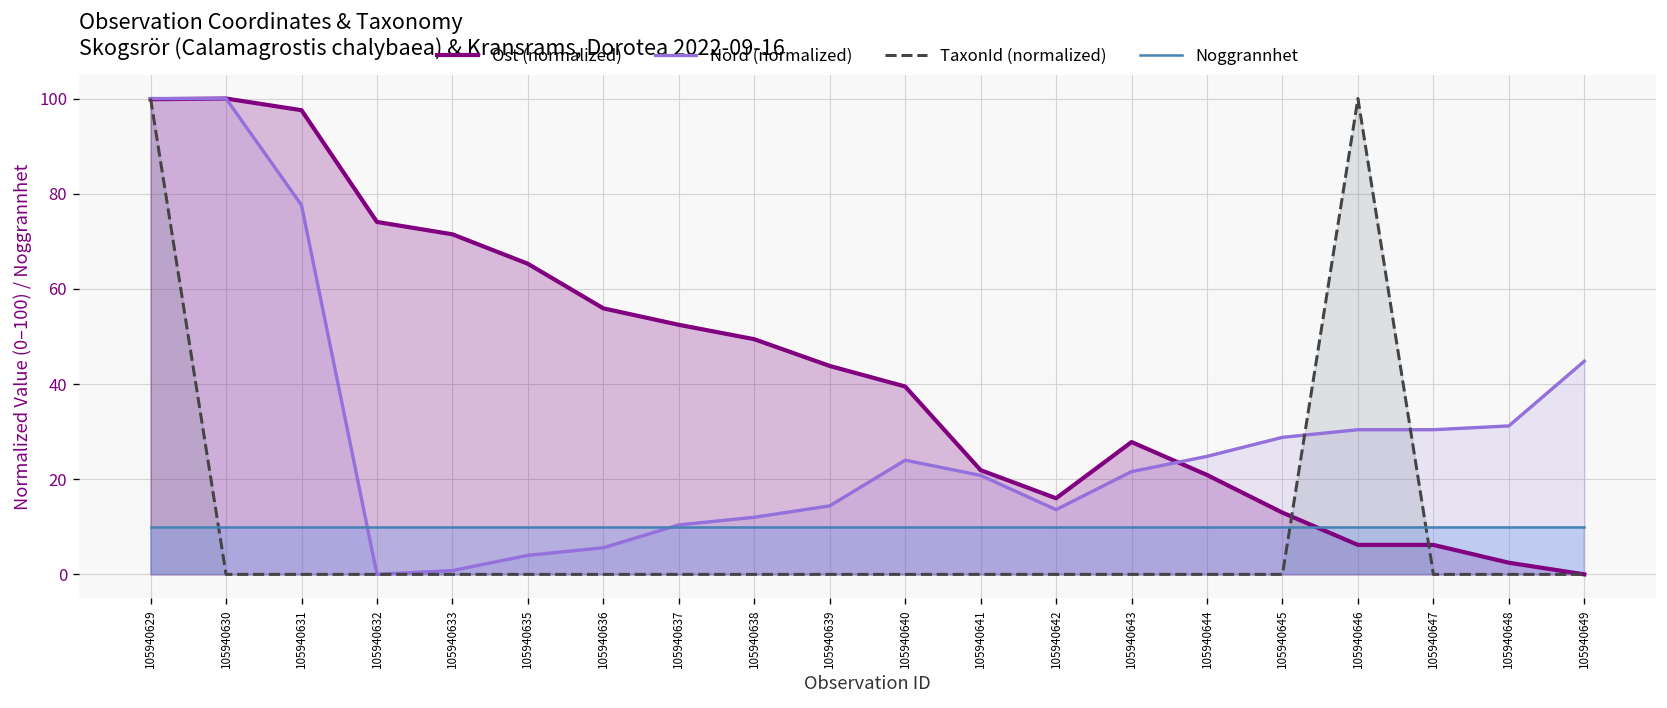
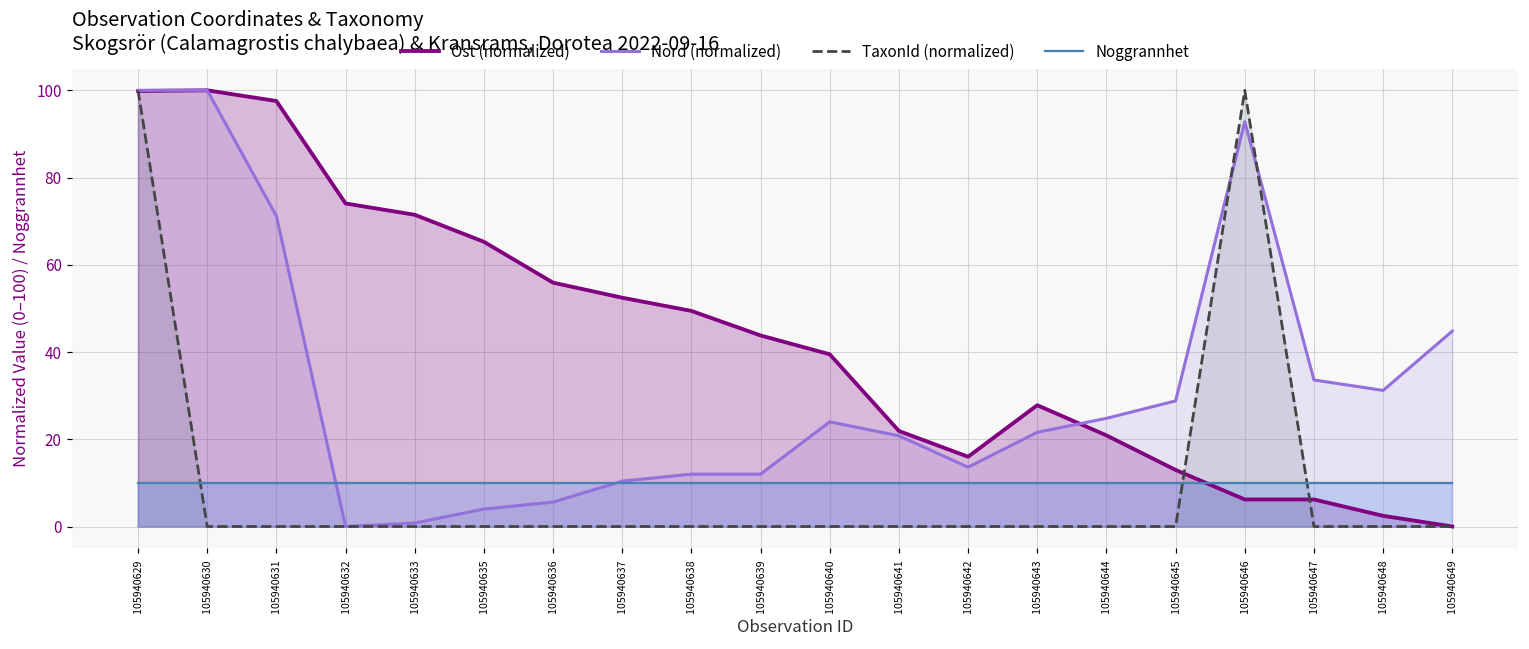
  {
    "Ost (normalized)": {
      "105940631": 98,
      "105940632": 74,
      "105940633": 71,
      "105940635": 65,
      "105940636": 56,
      "105940637": 52,
      "105940638": 49,
      "105940639": 44,
      "105940640": 39,
      "105940641": 22,
      "105940642": 16,
      "105940643": 28,
      "105940644": 21,
      "105940645": 13,
      "105940646": 6,
      "105940647": 6,
      "105940648": 2
    },
    "Nord (normalized)": {
-     "105940631": 78,
+     "105940631": 71,
      "105940633": 1,
      "105940635": 4,
      "105940636": 6,
      "105940638": 12,
-     "105940639": 14,
+     "105940639": 12,
      "105940640": 24,
      "105940641": 21,
      "105940642": 14,
      "105940643": 22,
      "105940644": 25,
      "105940645": 29,
-     "105940646": 30,
-     "105940647": 30,
+     "105940646": 93,
+     "105940647": 34,
      "105940648": 31,
      "105940649": 45
    },
    "TaxonId (normalized)": {
      "105940630": 0,
      "105940631": 0,
      "105940633": 0,
      "105940635": 0,
      "105940636": 0,
      "105940637": 0,
      "105940638": 0,
      "105940639": 0,
      "105940640": 0,
      "105940641": 0,
      "105940642": 0,
      "105940643": 0,
      "105940644": 0,
      "105940645": 0,
      "105940646": 100,
      "105940647": 0,
      "105940648": 0
    },
    "Noggrannhet": {
      "105940629": 10,
      "105940630": 10,
      "105940631": 10,
      "105940632": 10,
      "105940633": 10,
      "105940635": 10,
      "105940636": 10,
      "105940638": 10,
      "105940639": 10,
      "105940640": 10,
      "105940641": 10,
      "105940642": 10,
      "105940643": 10,
      "105940644": 10,
      "105940645": 10,
      "105940646": 10,
      "105940647": 10,
      "105940648": 10,
      "105940649": 10
    }
  }
